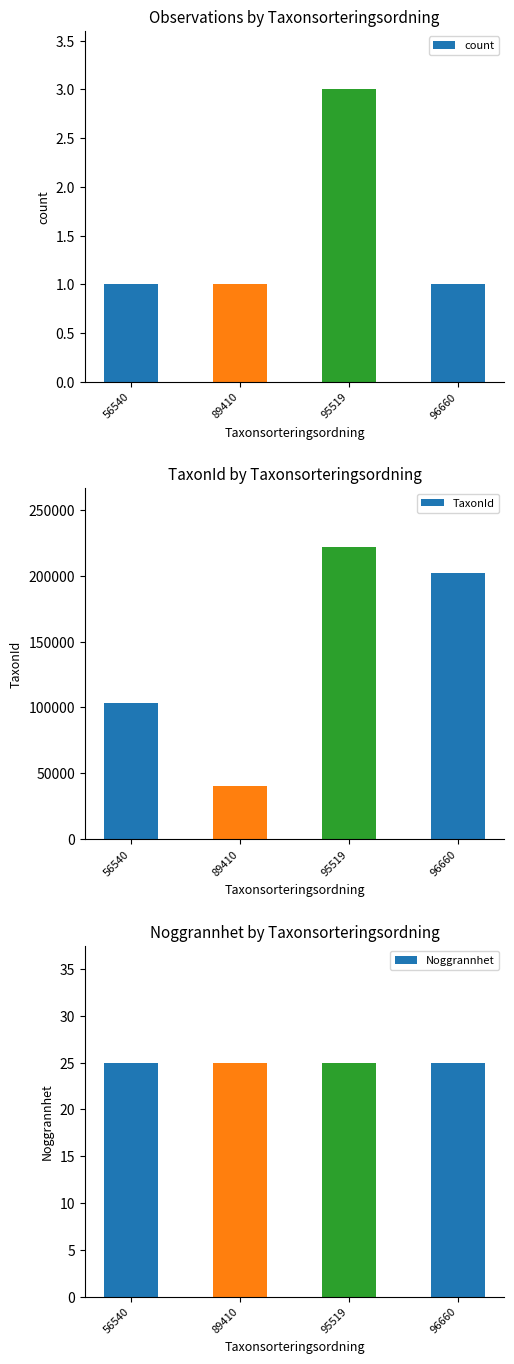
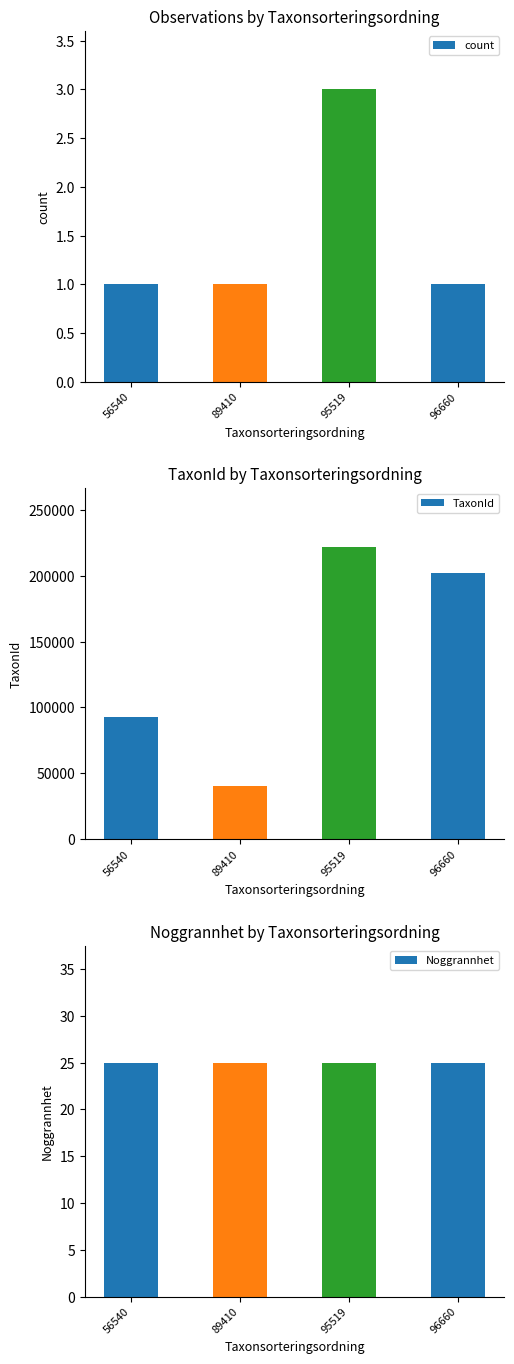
  {
    "Observations by Taxonsorteringsordning": {
      "56540": 1.0,
      "89410": 1.0,
      "95519": 3.0,
      "96660": 1.0
    },
    "TaxonId by Taxonsorteringsordning": {
-     "56540": 103000,
+     "56540": 93000,
      "89410": 40000,
      "95519": 222000,
      "96660": 202000
    },
    "Noggrannhet by Taxonsorteringsordning": {
      "56540": 25,
      "89410": 25,
      "95519": 25,
      "96660": 25
    }
  }
